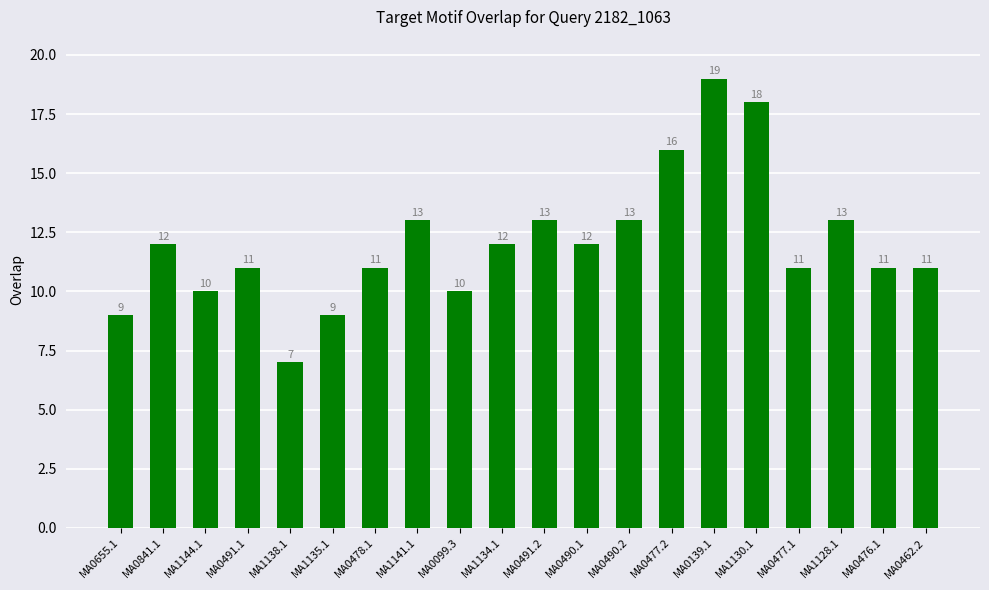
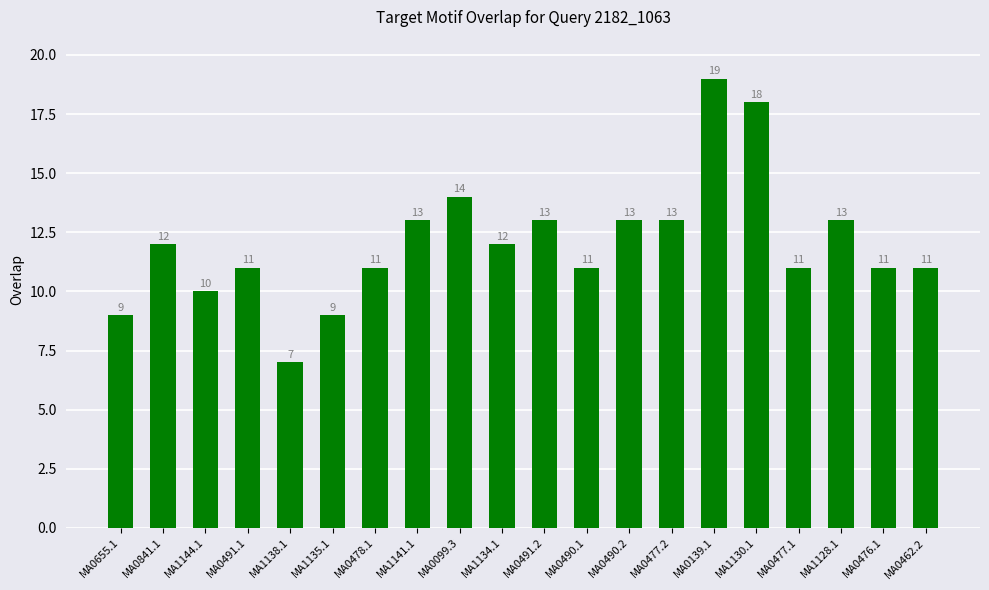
  {
    "MA0655.1": 9,
    "MA0841.1": 12,
    "MA1144.1": 10,
    "MA0491.1": 11,
    "MA1138.1": 7,
    "MA1135.1": 9,
    "MA0478.1": 11,
    "MA1141.1": 13,
-   "MA0099.3": 10,
+   "MA0099.3": 14,
    "MA1134.1": 12,
    "MA0491.2": 13,
-   "MA0490.1": 12,
+   "MA0490.1": 11,
    "MA0490.2": 13,
-   "MA0477.2": 16,
+   "MA0477.2": 13,
    "MA0139.1": 19,
    "MA1130.1": 18,
    "MA0477.1": 11,
    "MA1128.1": 13,
    "MA0476.1": 11,
    "MA0462.2": 11
  }
